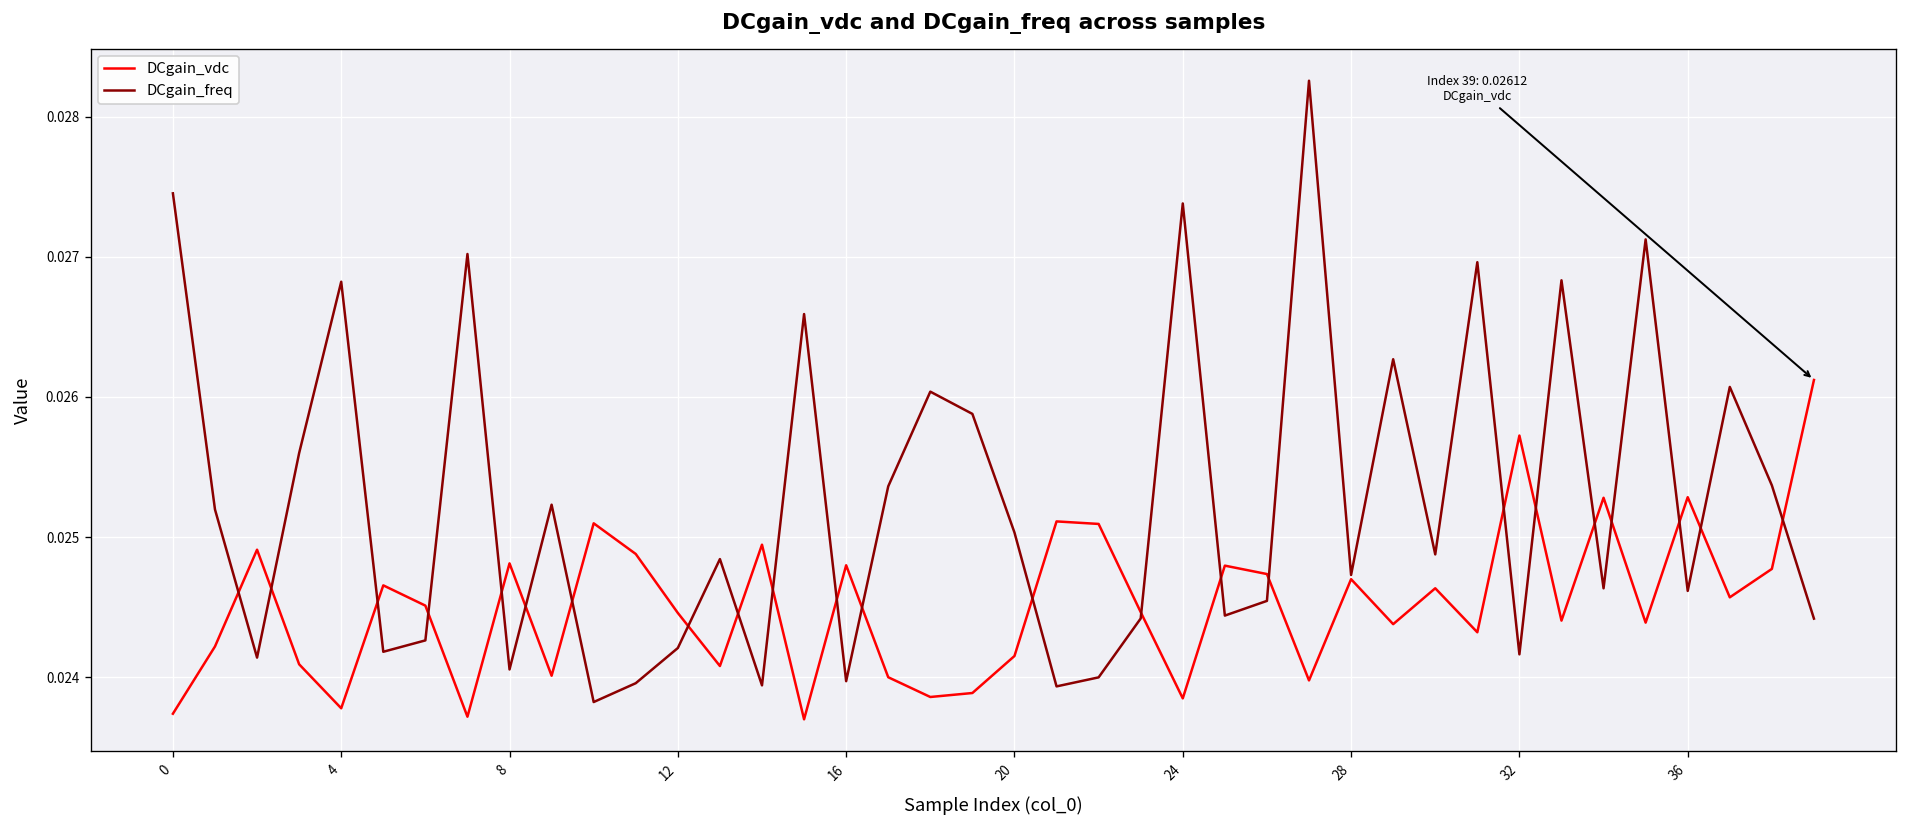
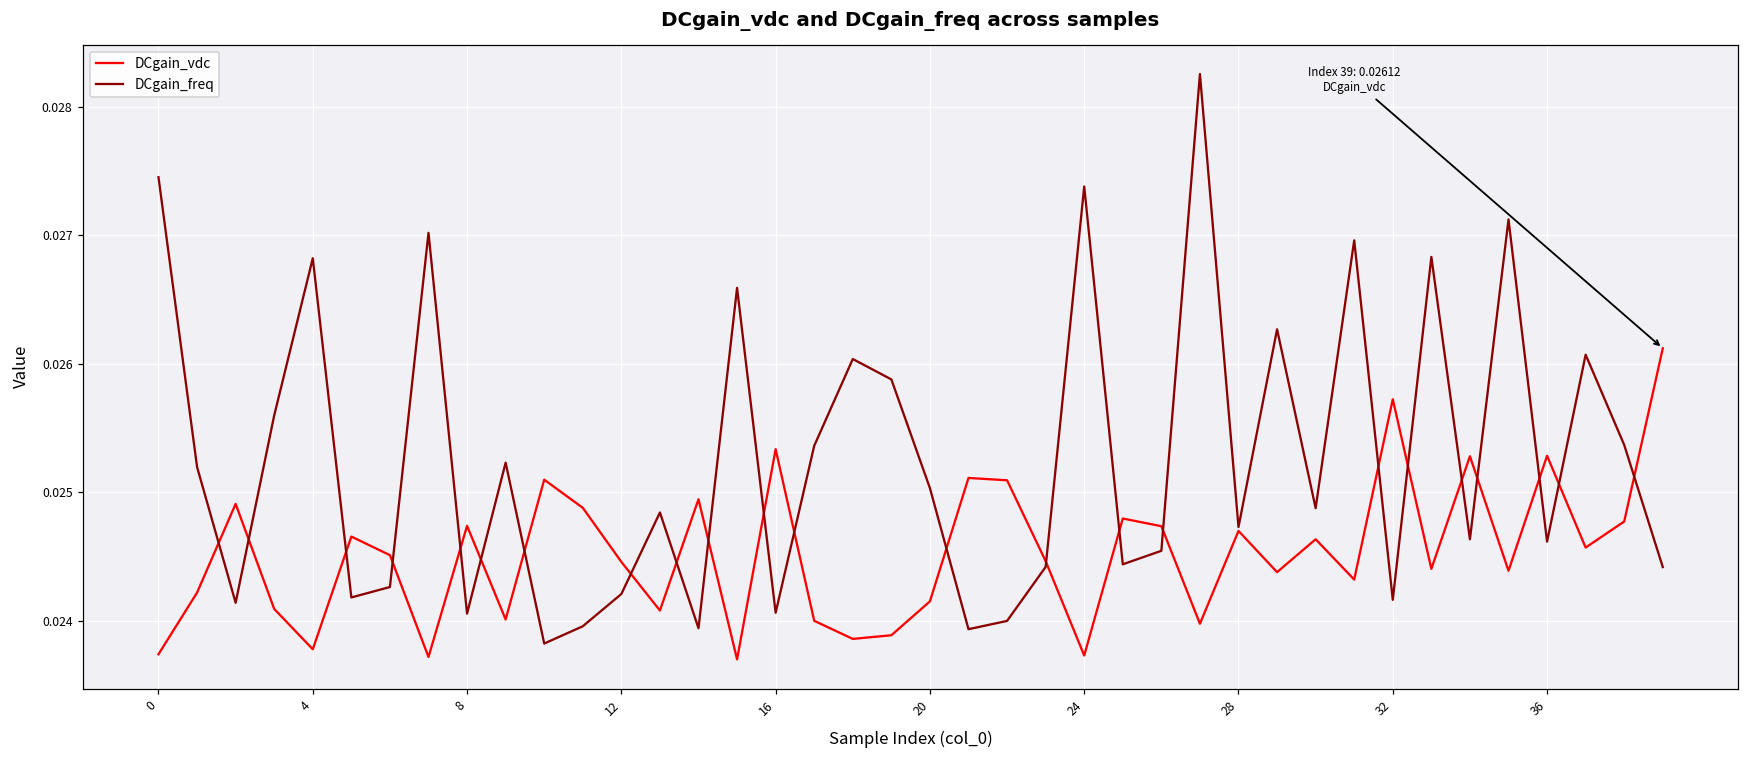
  {
    "DCgain_vdc": {
      "0": 0.02374,
      "4": 0.02378,
-     "8": 0.02481,
+     "8": 0.02474,
      "12": 0.02446,
-     "16": 0.02480,
+     "16": 0.02534,
      "20": 0.02415,
-     "24": 0.02385,
+     "24": 0.02373,
      "28": 0.02470,
      "32": 0.02572,
      "36": 0.02528
    },
    "DCgain_freq": {
      "0": 0.02745,
      "4": 0.02682,
      "8": 0.02406,
      "12": 0.02421,
-     "16": 0.02397,
+     "16": 0.02406,
      "20": 0.02503,
      "24": 0.02738,
      "28": 0.02473,
      "32": 0.02416,
      "36": 0.02462
    }
  }
